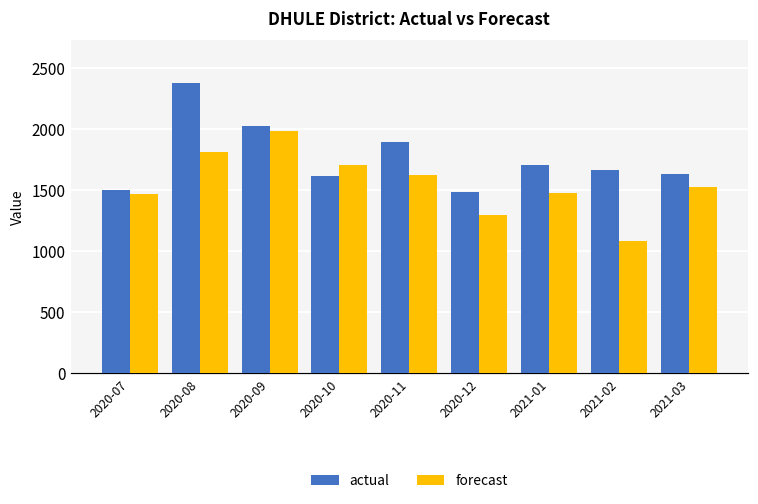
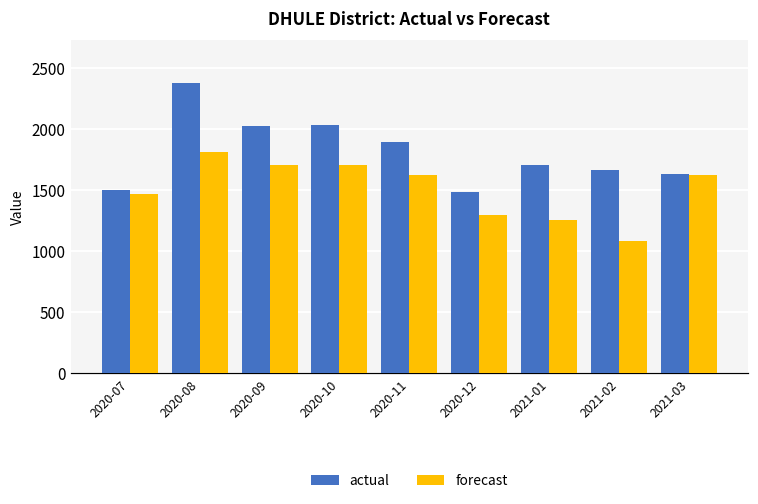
  {
    "actual": {
      "2020-07": 1500,
      "2020-08": 2370,
      "2020-09": 2020,
-     "2020-10": 1610,
+     "2020-10": 2030,
      "2020-11": 1890,
      "2020-12": 1480,
      "2021-01": 1700,
      "2021-02": 1660,
      "2021-03": 1630
    },
    "forecast": {
      "2020-07": 1470,
      "2020-08": 1810,
-     "2020-09": 1980,
+     "2020-09": 1700,
      "2020-10": 1710,
      "2020-11": 1620,
      "2020-12": 1290,
-     "2021-01": 1480,
+     "2021-01": 1260,
      "2021-02": 1080,
-     "2021-03": 1530
+     "2021-03": 1620
    }
  }
